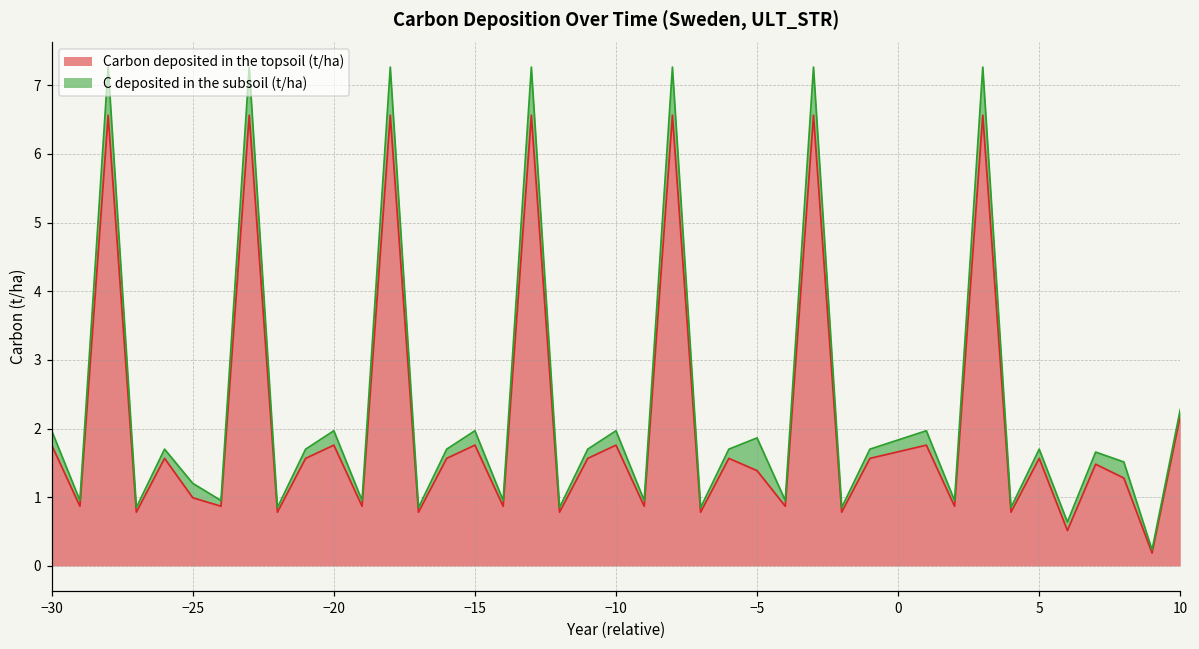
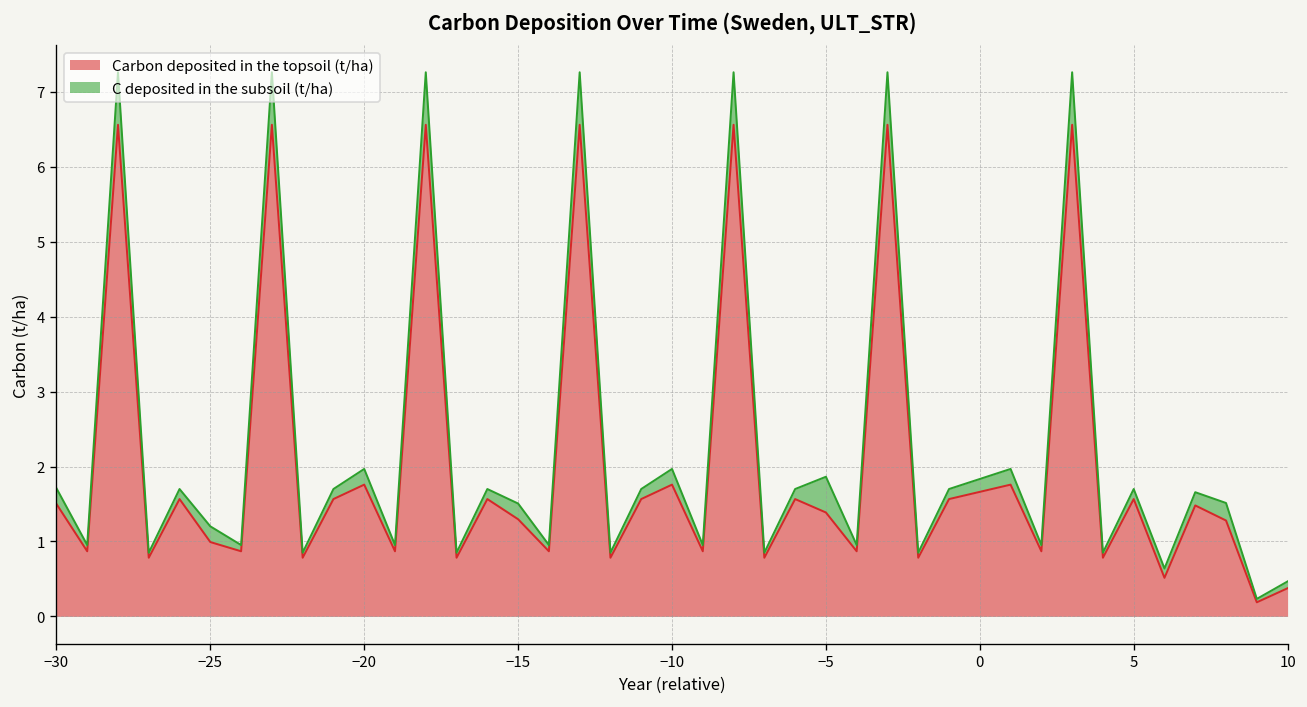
  {
    "Carbon deposited in the topsoil (t/ha)": {
-     "−30": 1.8,
+     "−30": 1.5,
      "−25": 1.0,
      "−20": 1.8,
-     "−15": 1.8,
+     "−15": 1.3,
      "−10": 1.8,
      "−5": 1.4,
      "5": 1.6,
-     "10": 2.2
+     "10": 0.4
    },
    "C deposited in the subsoil (t/ha)": {
      "−30": 0.2,
      "−25": 0.2,
      "−20": 0.2,
      "−15": 0.2,
      "−10": 0.2,
      "−5": 0.5,
      "5": 0.1,
      "10": 0.1
    }
  }
